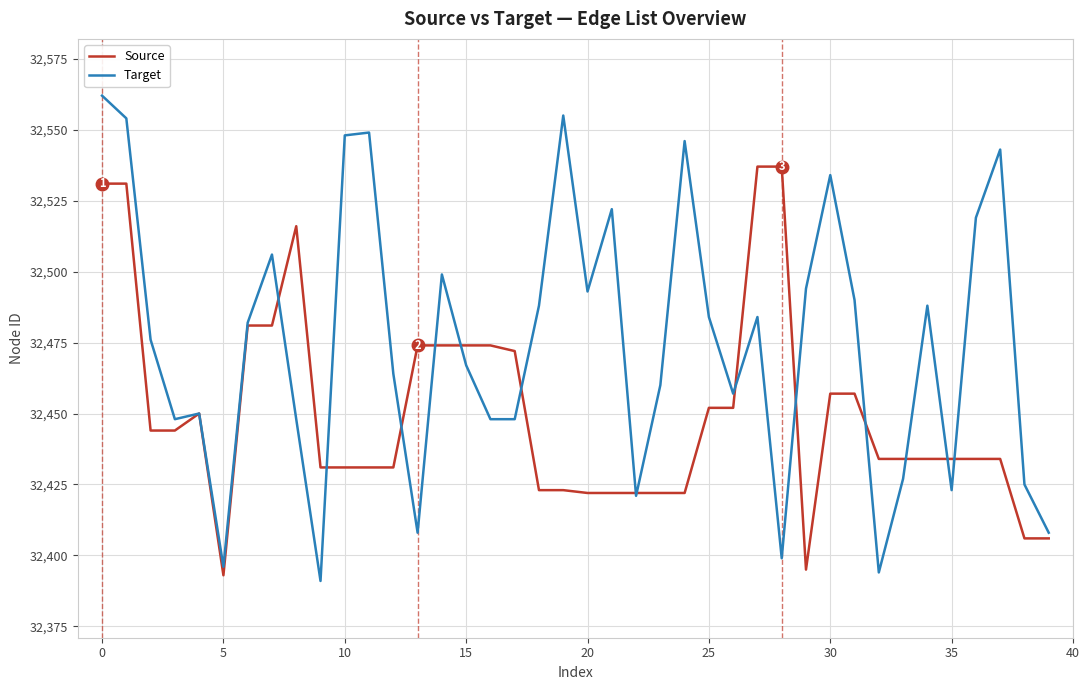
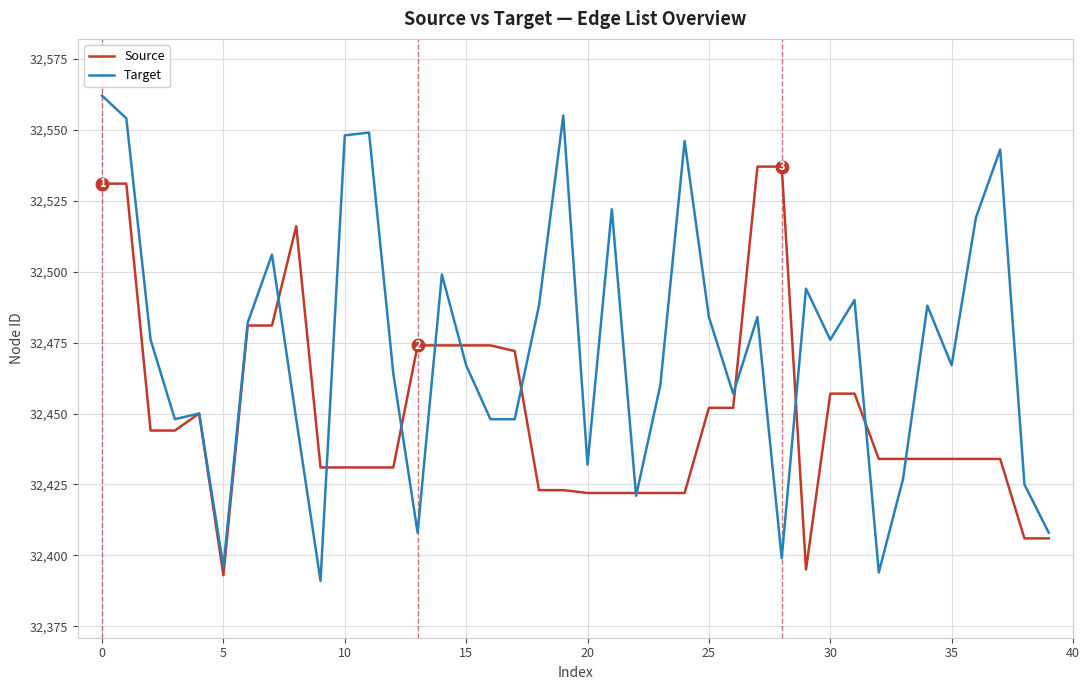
  {
    "Target": {
      "0": "32,562",
      "5": "32,396",
      "10": "32,548",
      "15": "32,467",
-     "20": "32,493",
+     "20": "32,432",
      "25": "32,484",
-     "30": "32,534",
-     "35": "32,423"
+     "30": "32,476",
+     "35": "32,467"
    }
  }
